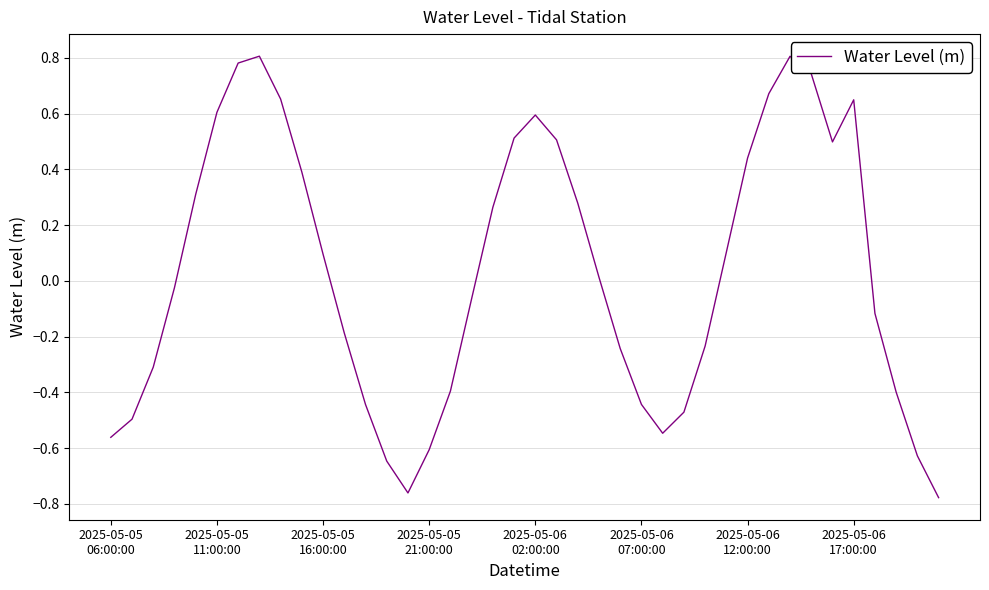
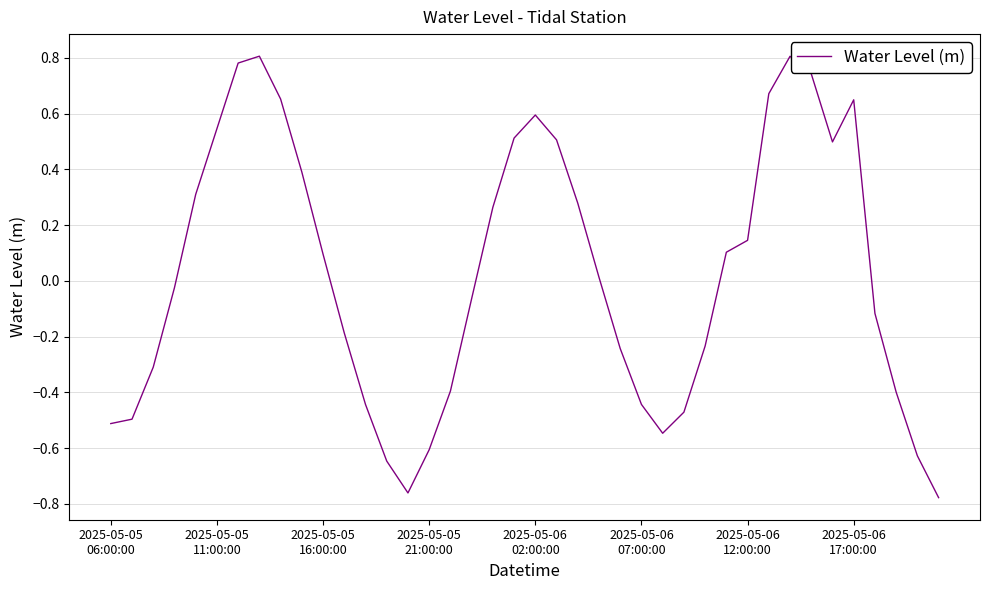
  {
-   "2025-05-05 06:00:00": -0.56,
-   "2025-05-05 11:00:00": 0.60,
+   "2025-05-05 06:00:00": -0.51,
+   "2025-05-05 11:00:00": 0.55,
    "2025-05-05 16:00:00": 0.10,
    "2025-05-05 21:00:00": -0.61,
    "2025-05-06 02:00:00": 0.59,
    "2025-05-06 07:00:00": -0.44,
-   "2025-05-06 12:00:00": 0.44,
+   "2025-05-06 12:00:00": 0.15,
    "2025-05-06 17:00:00": 0.65
  }
